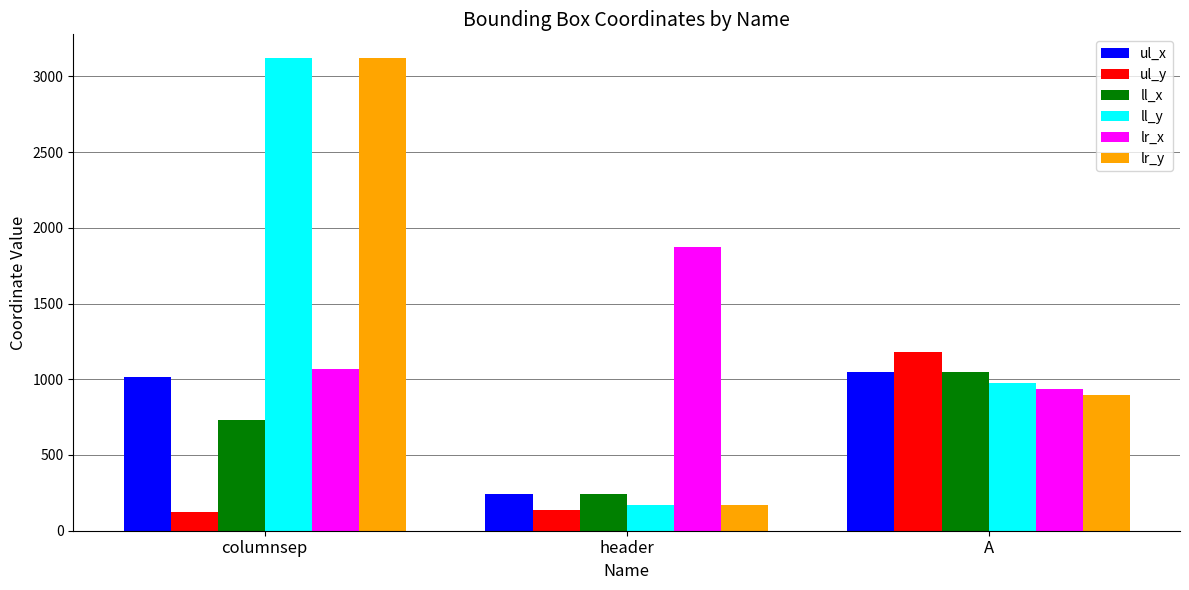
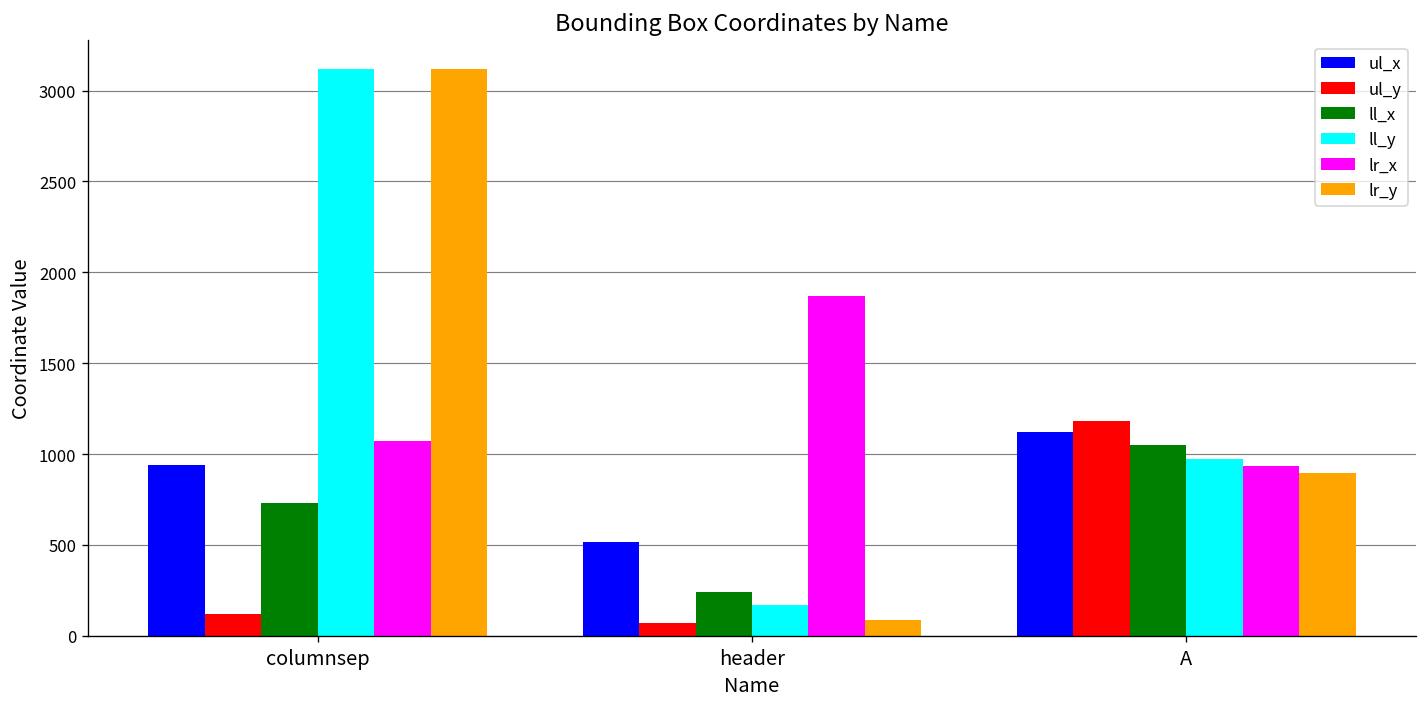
  {
    "ul_x": {
-     "columnsep": 1020,
-     "header": 240,
-     "A": 1050
+     "columnsep": 940,
+     "header": 510,
+     "A": 1120
    },
    "ul_y": {
      "columnsep": 120,
-     "header": 140,
+     "header": 70,
      "A": 1180
    },
    "ll_x": {
      "columnsep": 730,
      "header": 240,
      "A": 1050
    },
    "ll_y": {
      "columnsep": 3120,
      "header": 170,
      "A": 980
    },
    "lr_x": {
      "columnsep": 1070,
      "header": 1870,
      "A": 940
    },
    "lr_y": {
      "columnsep": 3120,
-     "header": 170,
+     "header": 90,
      "A": 900
    }
  }
